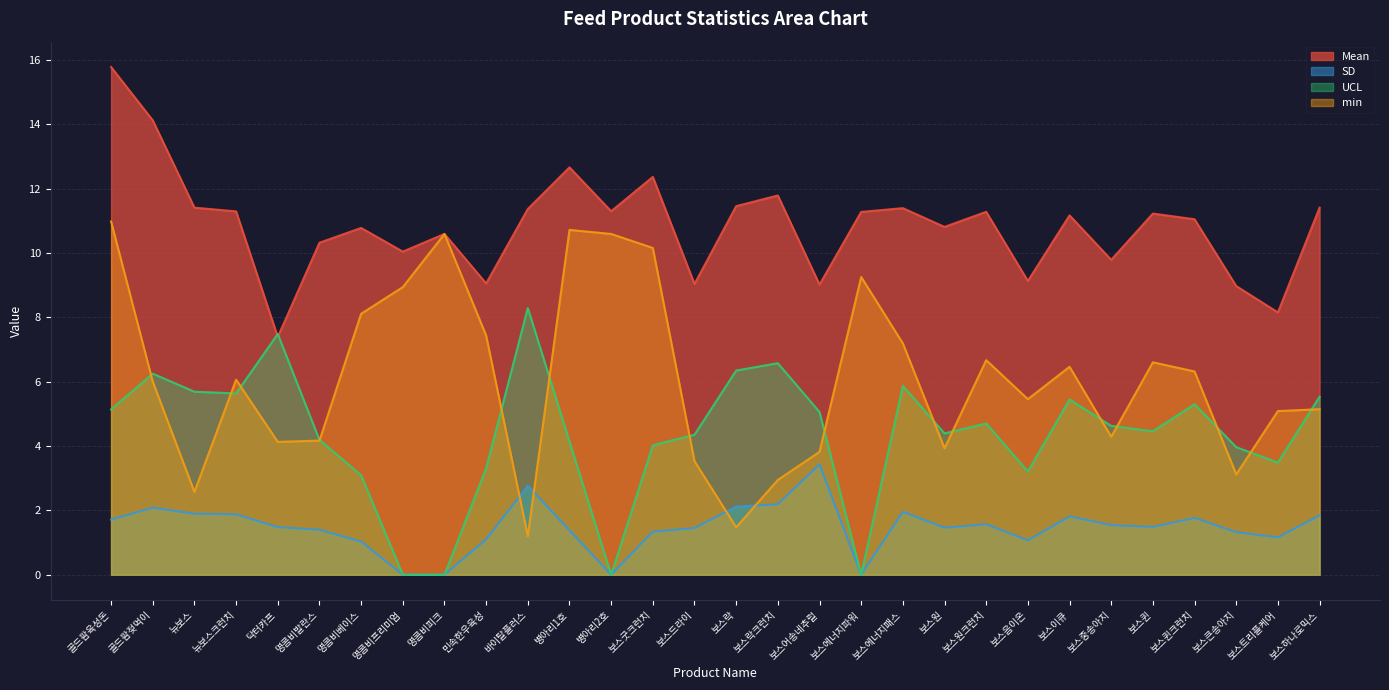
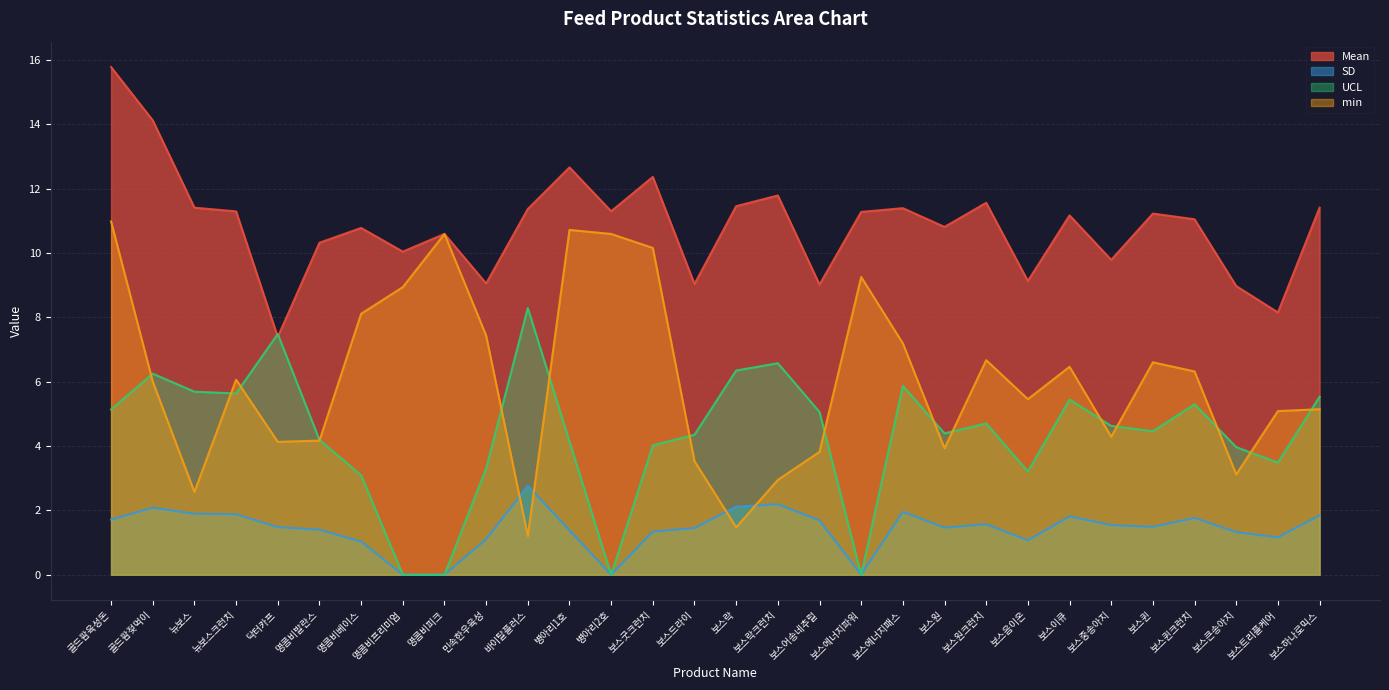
  {
    "Mean": {
      "골드팜육성돈": 15.8,
      "골드팜젖먹이": 14.1,
      "뉴보스": 11.4,
      "뉴보스크런치": 11.3,
      "닥터카프": 7.4,
      "명콤비발란스": 10.3,
      "명콤비베이스": 10.8,
      "명콤비프리미엄": 10.0,
      "민속한우육성": 9.1,
      "바이탈플러스": 11.4,
      "병아리1호": 12.7,
      "병아리2호": 11.3,
      "보스굿크런치": 12.4,
      "보스드라이": 9.0,
      "보스락": 11.5,
      "보스락크런치": 11.8,
      "보스어송네추럴": 9.0,
      "보스에너지파워": 11.3,
      "보스에너지패스": 11.4,
      "보스원": 10.8,
-     "보스원크런치": 11.3,
+     "보스원크런치": 11.6,
      "보스음이온": 9.1,
      "보스이큐": 11.2,
      "보스중송아지": 9.8,
      "보스퀸": 11.2,
      "보스퀸크런치": 11.0,
      "보스큰송아지": 9.0,
      "보스트리플케어": 8.1,
      "보스하나로믹스": 11.4
    },
    "SD": {
      "골드팜육성돈": 1.7,
      "골드팜젖먹이": 2.1,
      "뉴보스": 1.9,
      "뉴보스크런치": 1.9,
      "닥터카프": 1.5,
      "명콤비발란스": 1.4,
      "명콤비베이스": 1.0,
      "민속한우육성": 1.1,
      "바이탈플러스": 2.8,
      "병아리1호": 1.4,
      "보스굿크런치": 1.3,
      "보스드라이": 1.4,
      "보스락": 2.1,
      "보스락크런치": 2.2,
-     "보스어송네추럴": 3.4,
+     "보스어송네추럴": 1.7,
      "보스에너지패스": 2.0,
      "보스원": 1.5,
      "보스원크런치": 1.6,
      "보스음이온": 1.1,
      "보스이큐": 1.8,
      "보스중송아지": 1.5,
      "보스퀸": 1.5,
      "보스퀸크런치": 1.8,
      "보스큰송아지": 1.3,
      "보스트리플케어": 1.2,
      "보스하나로믹스": 1.8
    },
    "UCL": {
      "골드팜육성돈": 5.1,
      "골드팜젖먹이": 6.2,
      "뉴보스": 5.7,
      "뉴보스크런치": 5.6,
      "닥터카프": 7.5,
      "명콤비베이스": 3.1,
      "민속한우육성": 3.3,
      "바이탈플러스": 8.3,
      "병아리1호": 4.1,
      "보스굿크런치": 4.0,
      "보스드라이": 4.3,
      "보스락": 6.3,
      "보스락크런치": 6.6,
      "보스어송네추럴": 5.1,
      "보스에너지패스": 5.9,
      "보스원": 4.4,
      "보스원크런치": 4.7,
      "보스음이온": 3.2,
      "보스이큐": 5.4,
      "보스중송아지": 4.6,
      "보스퀸": 4.5,
      "보스퀸크런치": 5.3,
      "보스큰송아지": 4.0,
      "보스트리플케어": 3.5,
      "보스하나로믹스": 5.5
    },
    "min": {
      "골드팜육성돈": 11.0,
      "골드팜젖먹이": 6.0,
      "뉴보스": 2.6,
      "뉴보스크런치": 6.1,
      "닥터카프": 4.1,
      "명콤비베이스": 8.1,
      "명콤비프리미엄": 8.9,
      "민속한우육성": 7.4,
      "바이탈플러스": 1.2,
      "병아리1호": 10.7,
      "병아리2호": 10.6,
      "보스굿크런치": 10.2,
      "보스드라이": 3.5,
      "보스락": 1.5,
      "보스락크런치": 2.9,
      "보스어송네추럴": 3.8,
      "보스에너지파워": 9.3,
      "보스에너지패스": 7.2,
      "보스원": 3.9,
      "보스원크런치": 6.7,
      "보스음이온": 5.5,
      "보스이큐": 6.5,
      "보스중송아지": 4.3,
      "보스퀸": 6.6,
      "보스퀸크런치": 6.3,
      "보스큰송아지": 3.1,
      "보스트리플케어": 5.1,
      "보스하나로믹스": 5.1
    }
  }
